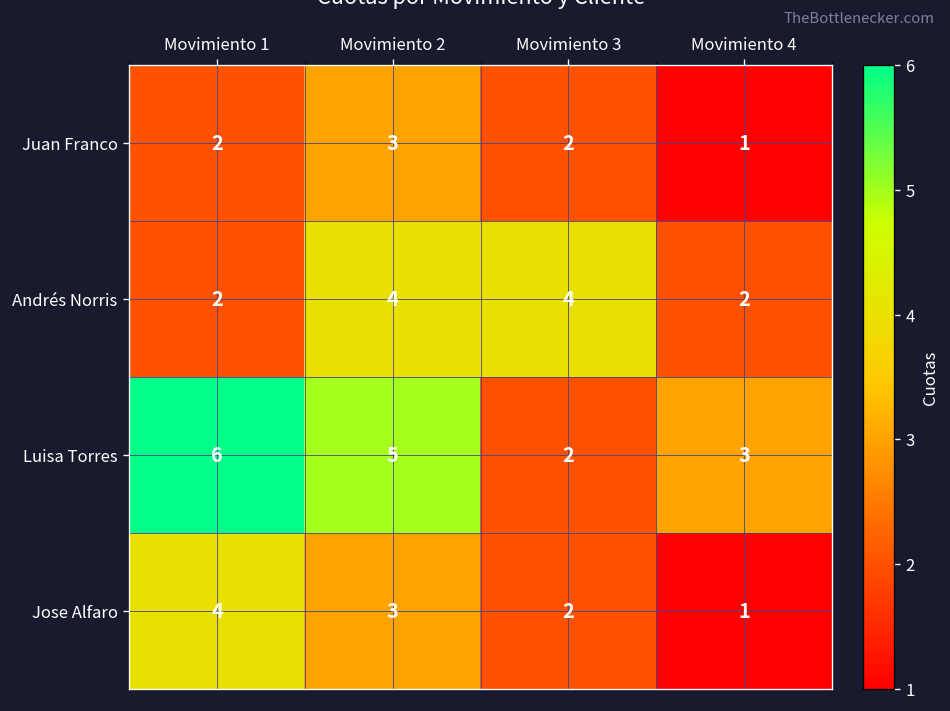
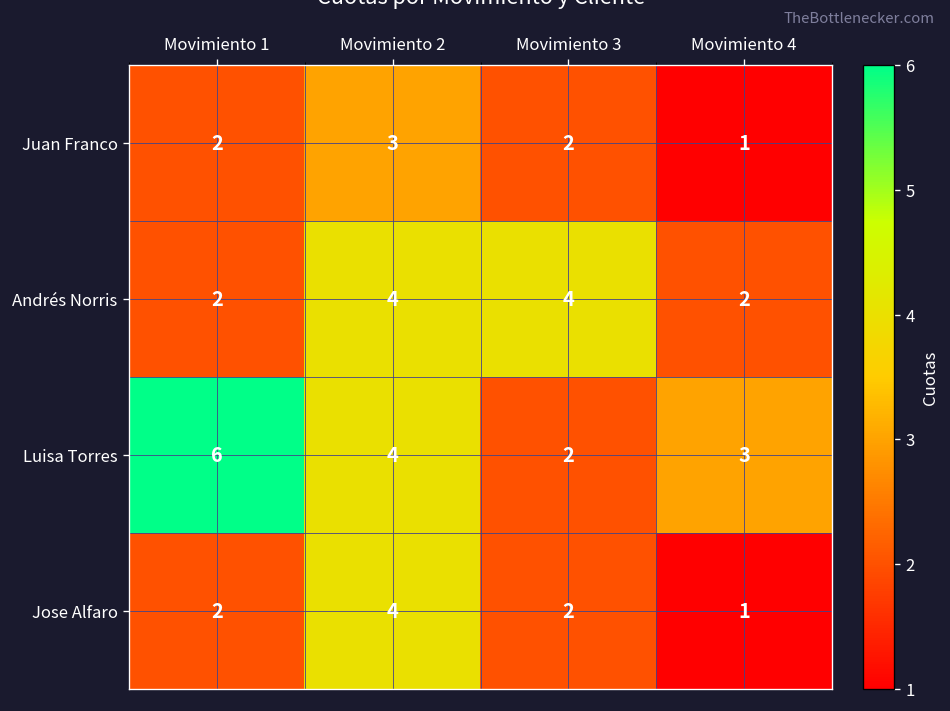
  {
    "Juan Franco": {
      "Movimiento 1": 2,
      "Movimiento 2": 3,
      "Movimiento 3": 2,
      "Movimiento 4": 1
    },
    "Andrés Norris": {
      "Movimiento 1": 2,
      "Movimiento 2": 4,
      "Movimiento 3": 4,
      "Movimiento 4": 2
    },
    "Luisa Torres": {
      "Movimiento 1": 6,
-     "Movimiento 2": 5,
+     "Movimiento 2": 4,
      "Movimiento 3": 2,
      "Movimiento 4": 3
    },
    "Jose Alfaro": {
-     "Movimiento 1": 4,
-     "Movimiento 2": 3,
+     "Movimiento 1": 2,
+     "Movimiento 2": 4,
      "Movimiento 3": 2,
      "Movimiento 4": 1
    }
  }
